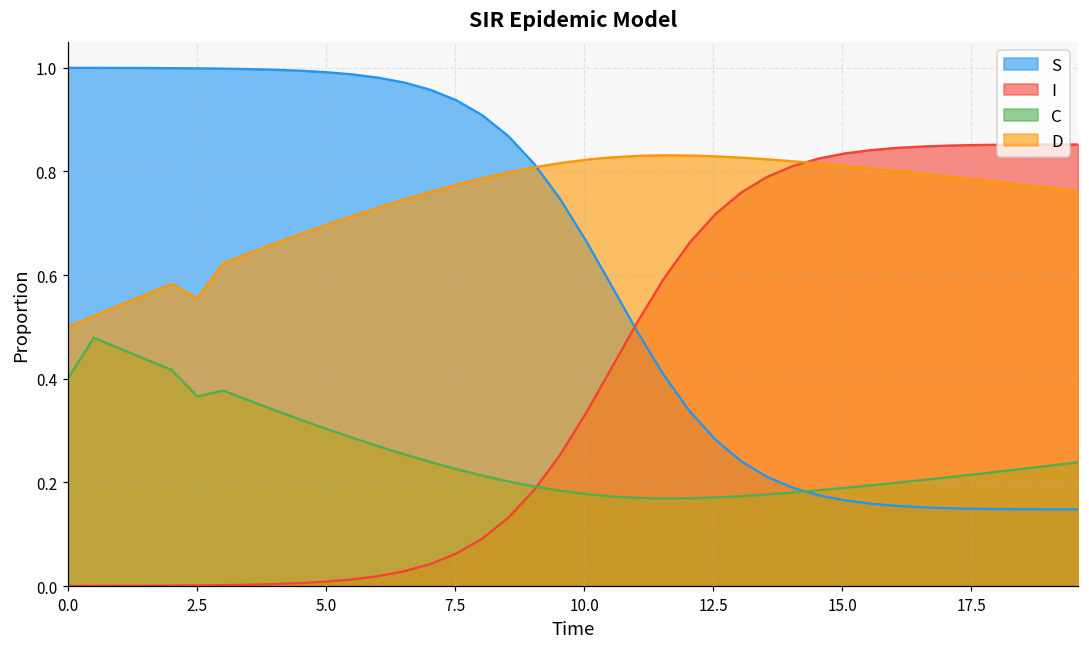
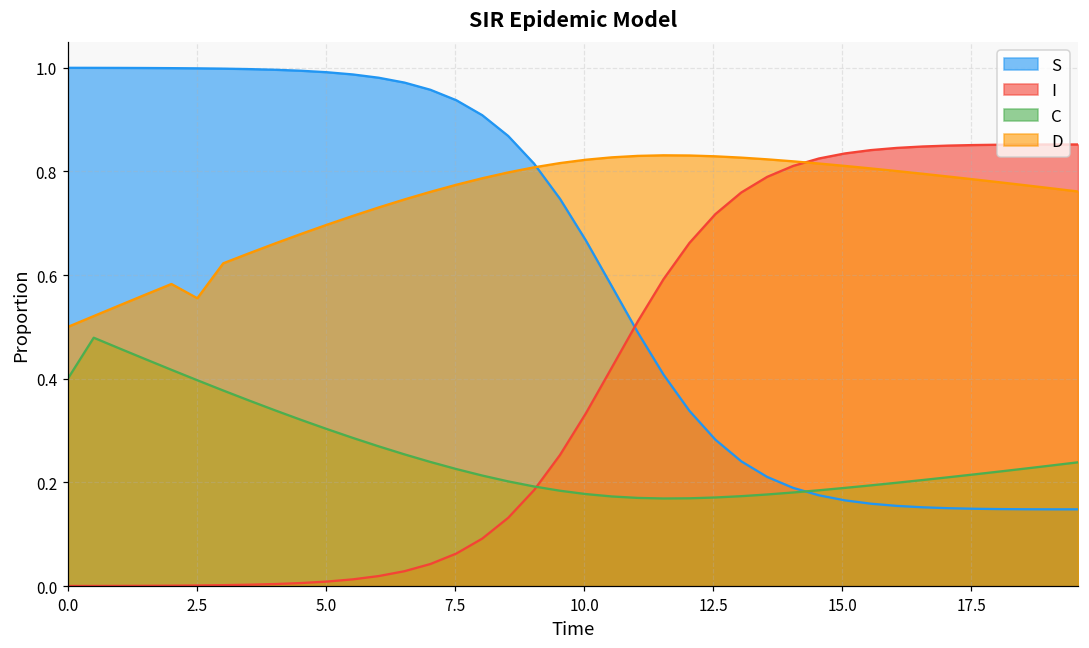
  {
    "S": {
      "0.0": 1.00,
      "2.5": 1.00
    },
    "I": {
      "0.0": 0.00,
      "2.5": 0.00
    },
    "C": {
      "0.0": 0.40,
-     "2.5": 0.37
+     "2.5": 0.40
    },
    "D": {
      "0.0": 0.50,
      "2.5": 0.56
    }
  }
